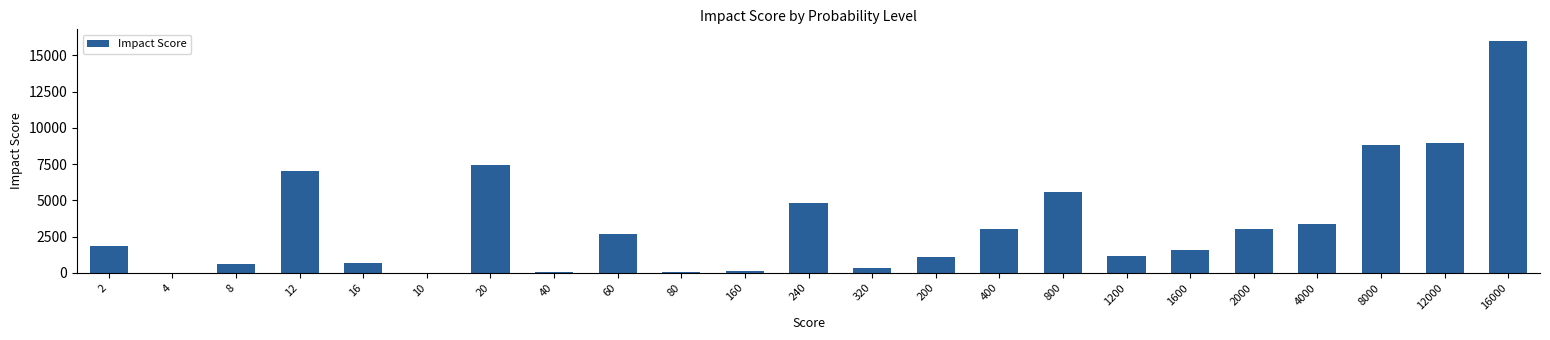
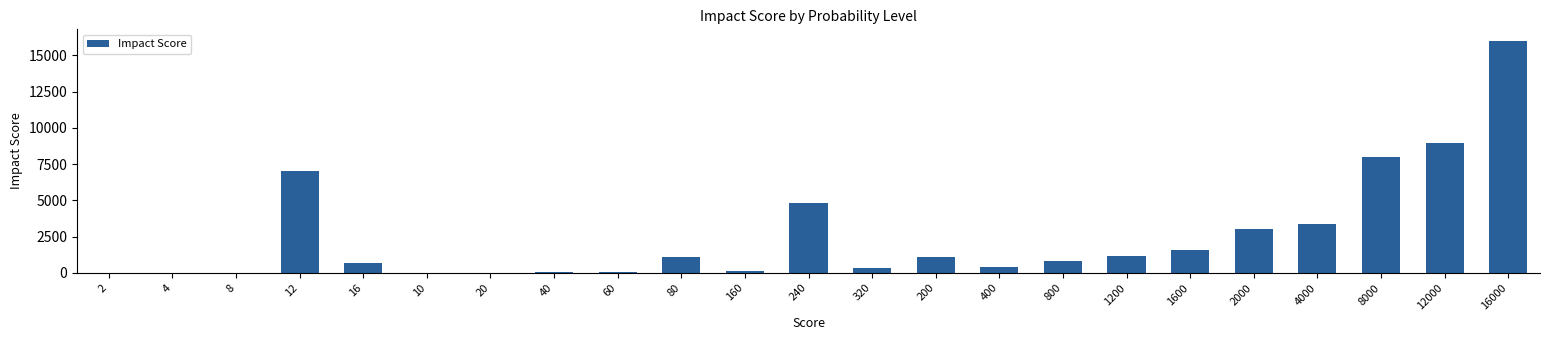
  {
-   "2": 1900,
-   "8": 600,
+   "2": 0,
+   "8": 0,
    "12": 7100,
    "16": 700,
-   "20": 7400,
-   "60": 2700,
-   "80": 100,
+   "20": 0,
+   "60": 100,
+   "80": 1100,
    "240": 4900,
    "320": 300,
    "200": 1100,
-   "400": 3000,
-   "800": 5600,
+   "400": 400,
+   "800": 800,
    "1200": 1200,
    "1600": 1600,
    "2000": 3000,
    "4000": 3400,
-   "8000": 8800,
+   "8000": 8000,
    "12000": 9000,
    "16000": 16000
  }
